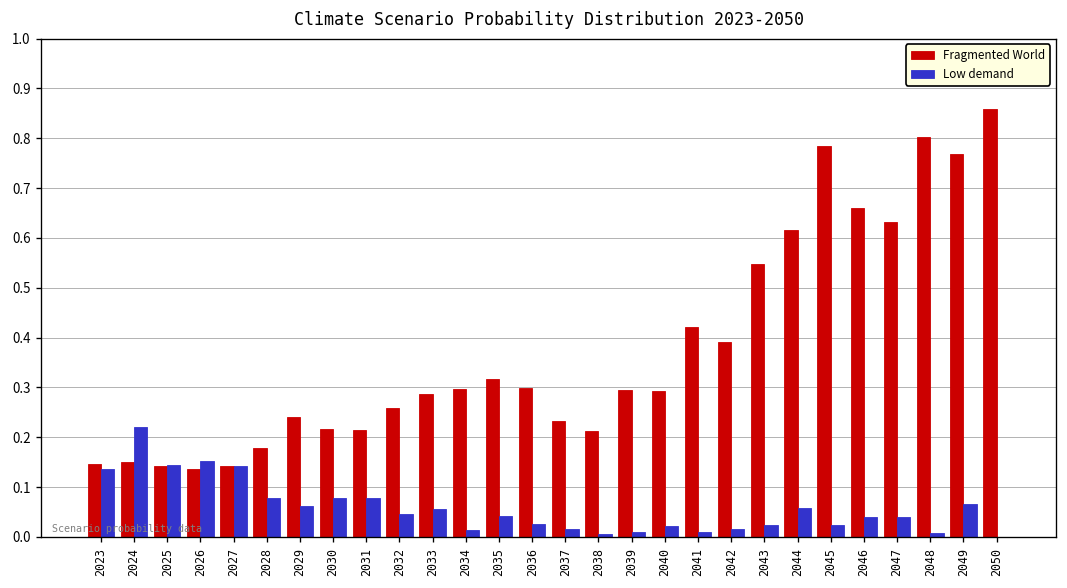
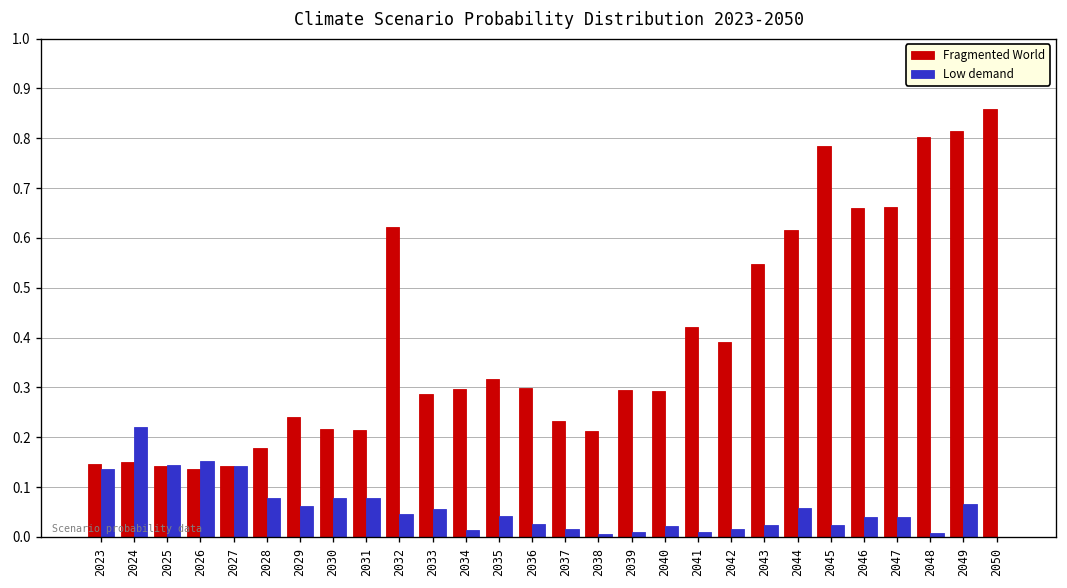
  {
    "Fragmented World": {
      "2023": 0.15,
      "2024": 0.15,
      "2025": 0.14,
      "2026": 0.14,
      "2027": 0.14,
      "2028": 0.18,
      "2029": 0.24,
      "2030": 0.22,
      "2031": 0.21,
-     "2032": 0.26,
+     "2032": 0.62,
      "2033": 0.29,
      "2034": 0.30,
      "2035": 0.32,
      "2036": 0.30,
      "2037": 0.23,
      "2038": 0.21,
      "2039": 0.30,
      "2040": 0.29,
      "2041": 0.42,
      "2042": 0.39,
      "2043": 0.55,
      "2044": 0.62,
      "2045": 0.78,
      "2046": 0.66,
-     "2047": 0.63,
+     "2047": 0.66,
      "2048": 0.80,
-     "2049": 0.77,
+     "2049": 0.81,
      "2050": 0.86
    },
    "Low demand": {
      "2023": 0.14,
      "2024": 0.22,
      "2025": 0.14,
      "2026": 0.15,
      "2027": 0.14,
      "2028": 0.08,
      "2029": 0.06,
      "2030": 0.08,
      "2031": 0.08,
      "2032": 0.05,
      "2033": 0.06,
      "2034": 0.01,
      "2035": 0.04,
      "2036": 0.03,
      "2037": 0.02,
      "2038": 0.01,
      "2039": 0.01,
      "2040": 0.02,
      "2041": 0.01,
      "2042": 0.02,
      "2043": 0.02,
      "2044": 0.06,
      "2045": 0.02,
      "2046": 0.04,
      "2047": 0.04,
      "2048": 0.01,
      "2049": 0.07
    }
  }
